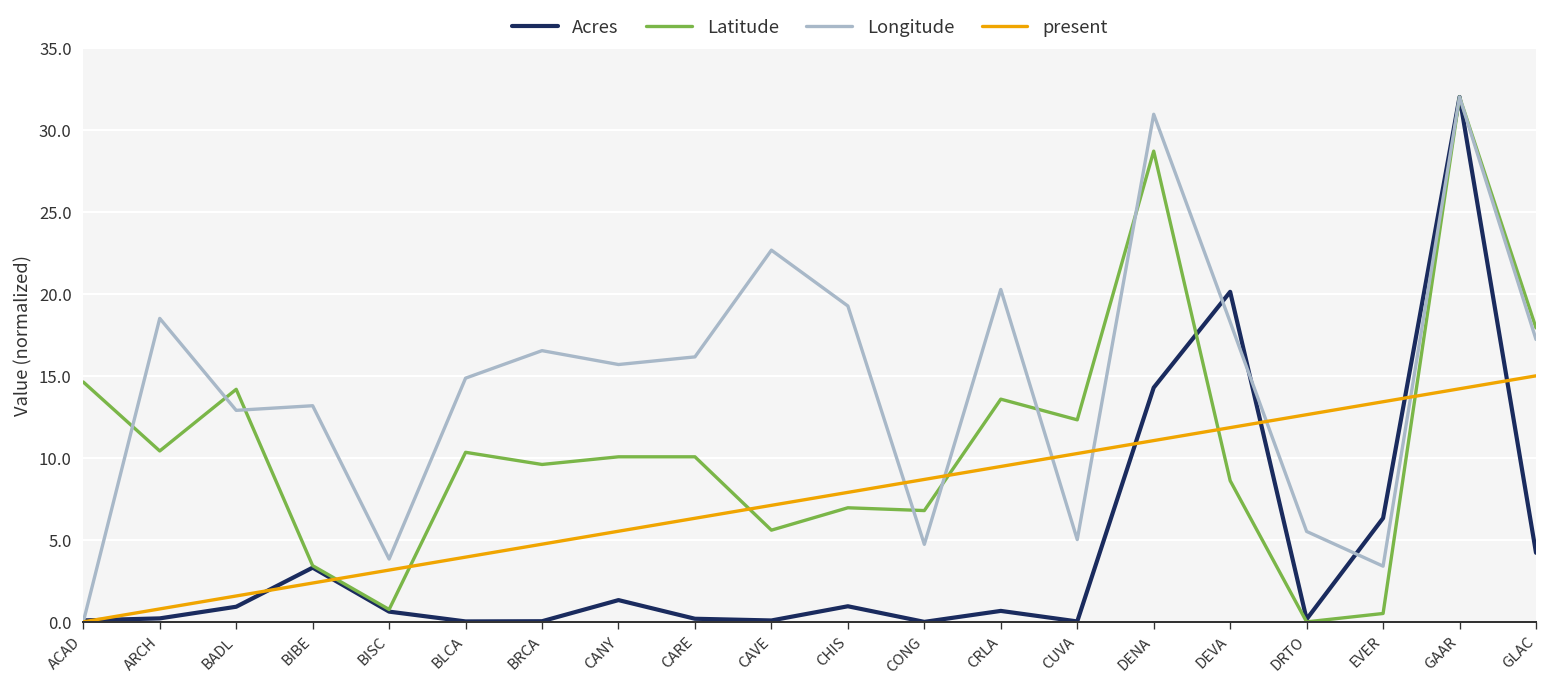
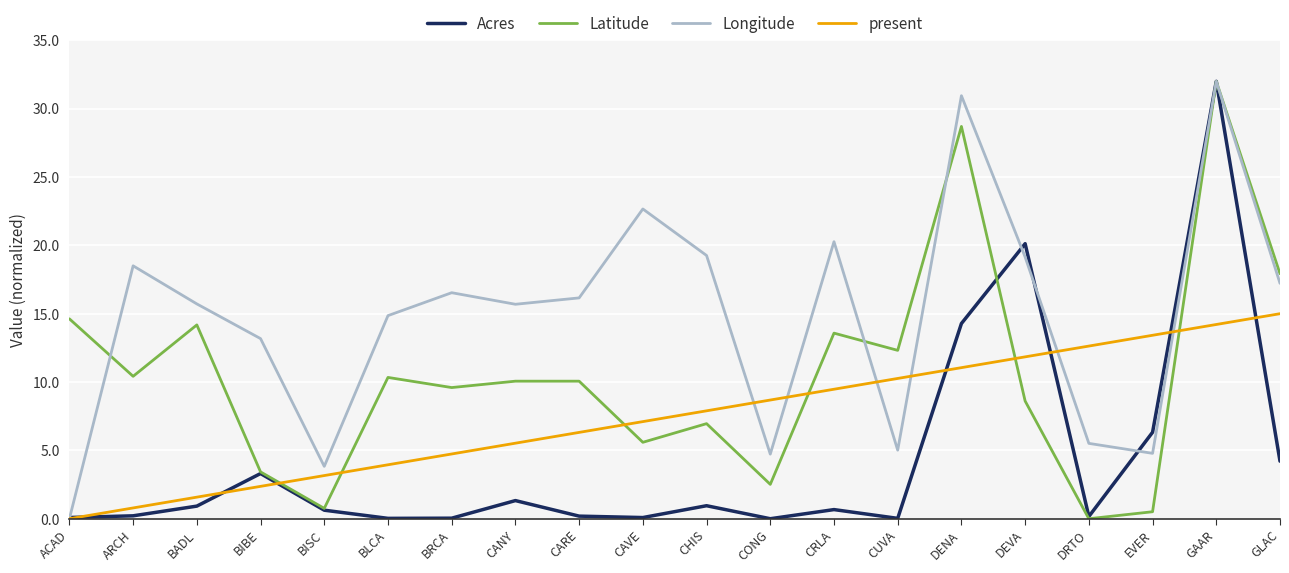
  {
    "Acres": {
      "ARCH": 0.2,
      "BADL": 0.9,
      "BLCA": 0.0,
      "BRCA": 0.0,
      "CANY": 1.3,
      "CARE": 0.2,
      "CAVE": 0.1,
      "CHIS": 1.0,
      "CONG": 0.0,
      "CRLA": 0.7,
      "CUVA": 0.0,
      "DENA": 14.3,
      "DEVA": 20.1,
      "EVER": 6.3,
      "GLAC": 4.2
    },
    "Latitude": {
      "ACAD": 14.6,
      "ARCH": 10.4,
      "BADL": 14.2,
      "BLCA": 10.3,
      "BRCA": 9.6,
      "CANY": 10.1,
      "CARE": 10.1,
      "CAVE": 5.6,
      "CHIS": 7.0,
-     "CONG": 6.8,
+     "CONG": 2.5,
      "CRLA": 13.6,
      "CUVA": 12.3,
      "DENA": 28.7,
      "DEVA": 8.6,
      "EVER": 0.5,
      "GLAC": 17.9
    },
    "Longitude": {
      "ARCH": 18.5,
-     "BADL": 12.9,
+     "BADL": 15.7,
      "BIBE": 13.2,
      "BISC": 3.8,
      "BLCA": 14.9,
      "BRCA": 16.5,
      "CANY": 15.7,
      "CARE": 16.2,
      "CAVE": 22.7,
      "CHIS": 19.3,
      "CONG": 4.7,
      "CRLA": 20.3,
      "CUVA": 5.0,
      "DENA": 30.9,
-     "DEVA": 18.3,
+     "DEVA": 19.1,
      "DRTO": 5.5,
-     "EVER": 3.4,
+     "EVER": 4.8,
      "GLAC": 17.2
    },
    "present": {
      "ARCH": 0.8,
      "BADL": 1.6,
      "BIBE": 2.4,
      "BISC": 3.2,
      "BLCA": 3.9,
      "BRCA": 4.7,
      "CANY": 5.5,
      "CARE": 6.3,
      "CAVE": 7.1,
      "CHIS": 7.9,
      "CONG": 8.7,
      "CRLA": 9.5,
      "CUVA": 10.3,
      "DENA": 11.1,
      "DEVA": 11.8,
      "DRTO": 12.6,
      "EVER": 13.4,
      "GAAR": 14.2,
      "GLAC": 15.0
    }
  }
